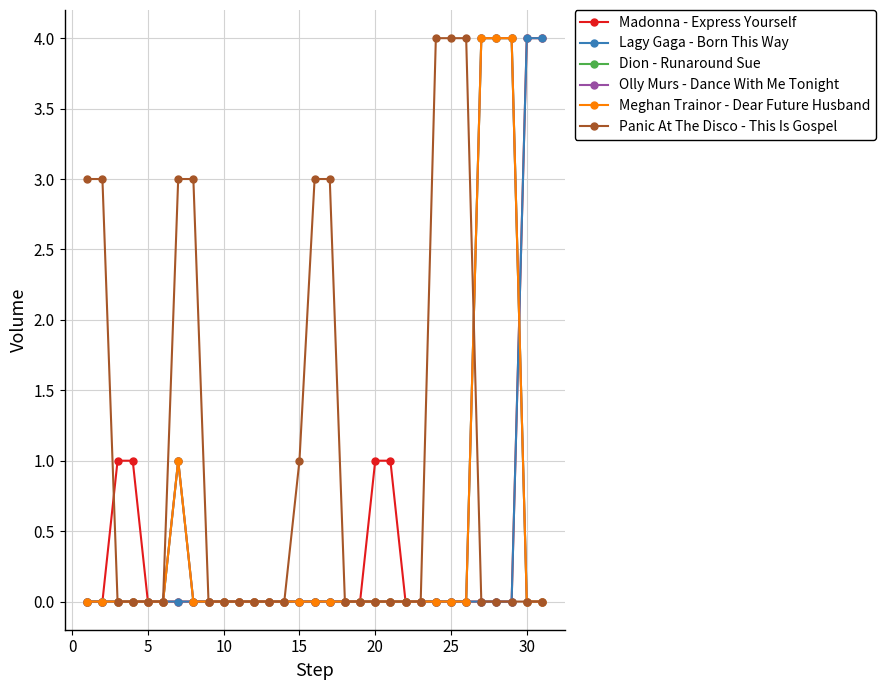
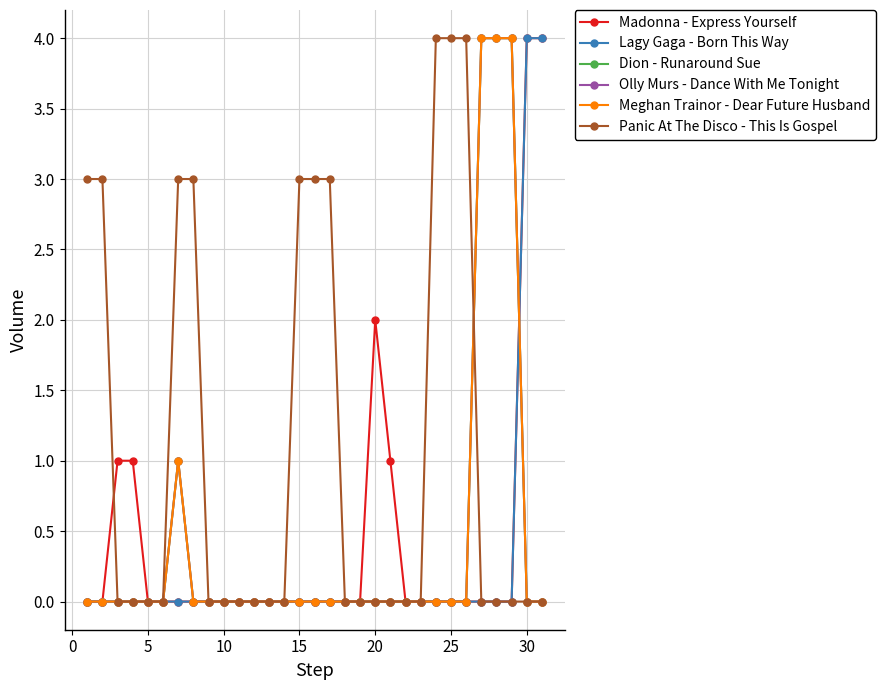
  {
    "Madonna - Express Yourself": {
-     "20": 1
+     "20": 2
    },
    "Panic At The Disco - This Is Gospel": {
-     "15": 1,
+     "15": 3,
      "25": 4
    }
  }
